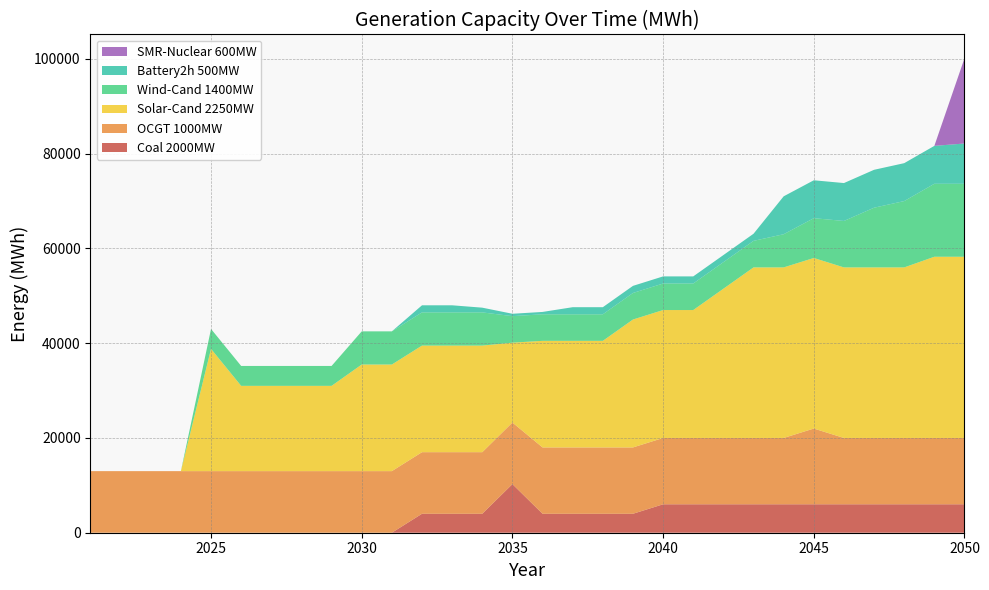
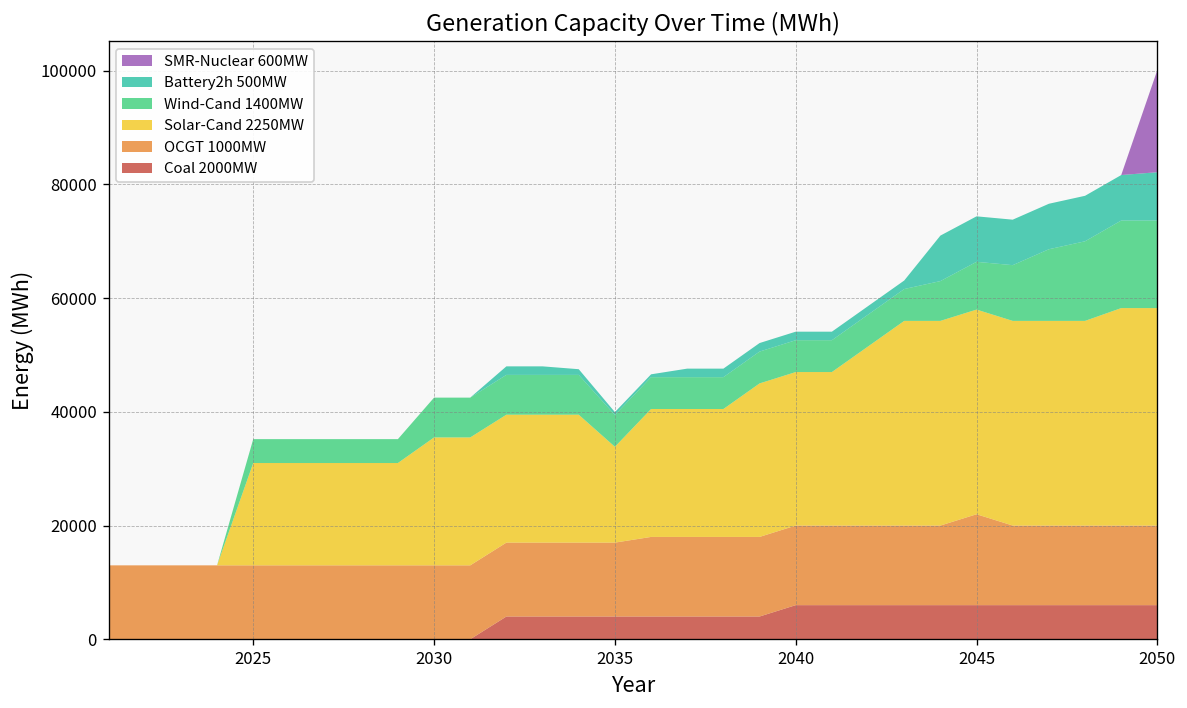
  {
    "Coal 2000MW": {
      "2025": 0,
      "2030": 0,
-     "2035": 10000,
+     "2035": 4000,
      "2040": 6000,
      "2045": 6000,
      "2050": 6000
    },
    "OCGT 1000MW": {
      "2025": 13000,
      "2030": 13000,
      "2035": 13000,
      "2040": 14000,
      "2045": 16000,
      "2050": 14000
    },
    "Solar-Cand 2250MW": {
-     "2025": 26000,
+     "2025": 18000,
      "2030": 23000,
      "2035": 17000,
      "2040": 27000,
      "2045": 36000,
      "2050": 38000
    },
    "SMR-Nuclear 600MW": {
      "2050": 18000
    }
  }
